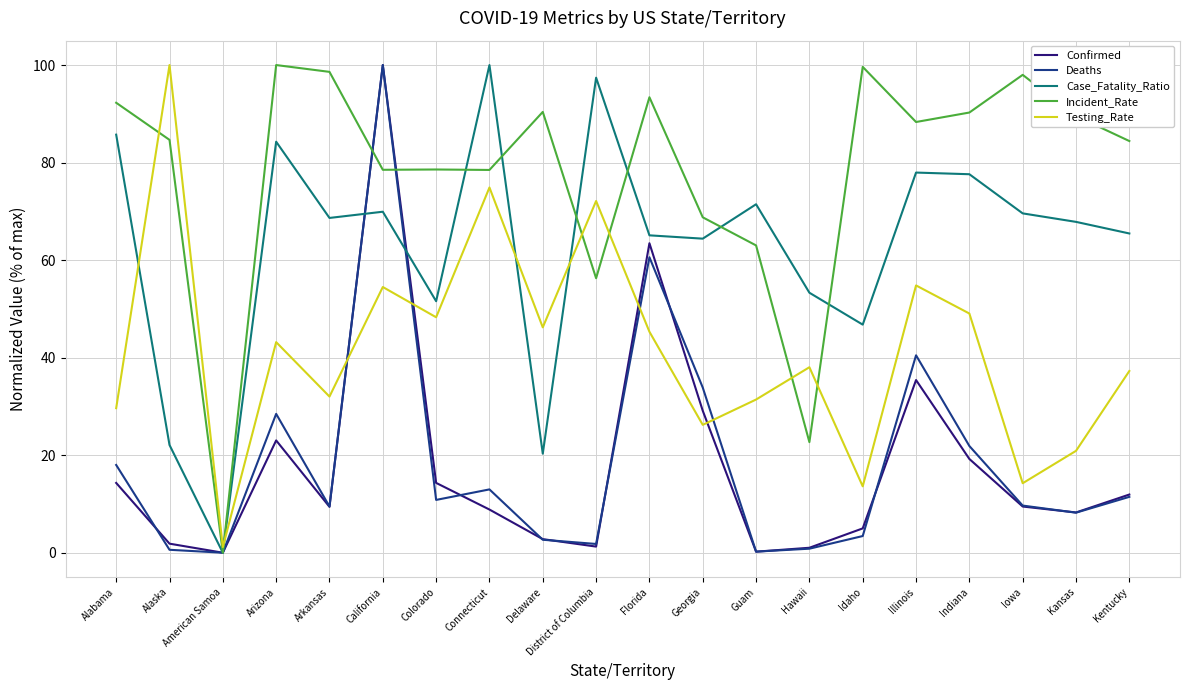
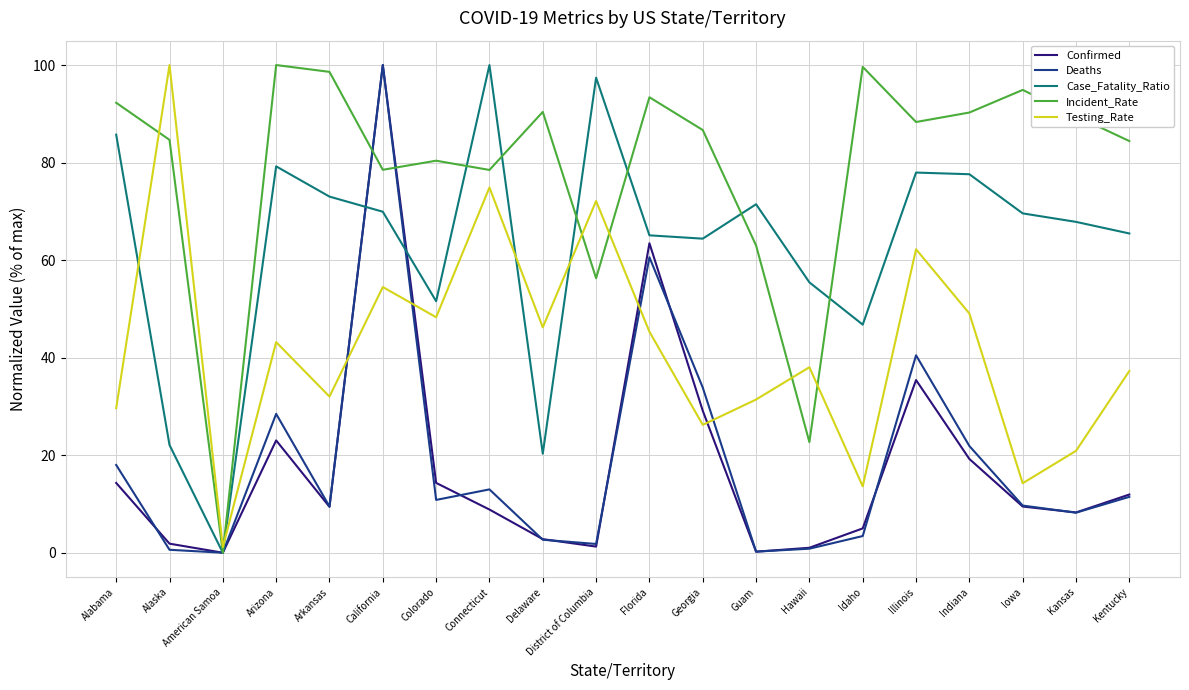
  {
    "Case_Fatality_Ratio": {
      "Alabama": 86,
      "Alaska": 22,
-     "Arizona": 84,
-     "Arkansas": 69,
+     "Arizona": 79,
+     "Arkansas": 73,
      "California": 70,
      "Colorado": 52,
      "Connecticut": 100,
      "Delaware": 20,
      "District of Columbia": 97,
      "Florida": 65,
      "Georgia": 64,
      "Guam": 71,
-     "Hawaii": 53,
+     "Hawaii": 55,
      "Idaho": 47,
      "Illinois": 78,
      "Indiana": 78,
      "Iowa": 70,
      "Kansas": 68,
      "Kentucky": 65
    },
    "Incident_Rate": {
      "Alabama": 92,
      "Alaska": 85,
      "Arizona": 100,
      "Arkansas": 99,
      "California": 79,
-     "Colorado": 79,
+     "Colorado": 80,
      "Connecticut": 78,
      "Delaware": 90,
      "District of Columbia": 56,
      "Florida": 93,
-     "Georgia": 69,
+     "Georgia": 87,
      "Guam": 63,
      "Hawaii": 23,
      "Idaho": 100,
      "Illinois": 88,
      "Indiana": 90,
-     "Iowa": 98,
+     "Iowa": 95,
      "Kentucky": 84
    },
    "Testing_Rate": {
      "Alabama": 30,
      "Alaska": 100,
      "American Samoa": 1,
      "Arizona": 43,
      "Arkansas": 32,
      "California": 54,
      "Colorado": 48,
      "Connecticut": 75,
      "Delaware": 46,
      "District of Columbia": 72,
      "Florida": 45,
      "Georgia": 26,
      "Guam": 31,
      "Hawaii": 38,
      "Idaho": 14,
-     "Illinois": 55,
+     "Illinois": 62,
      "Indiana": 49,
      "Iowa": 14,
      "Kansas": 21,
      "Kentucky": 37
    }
  }
